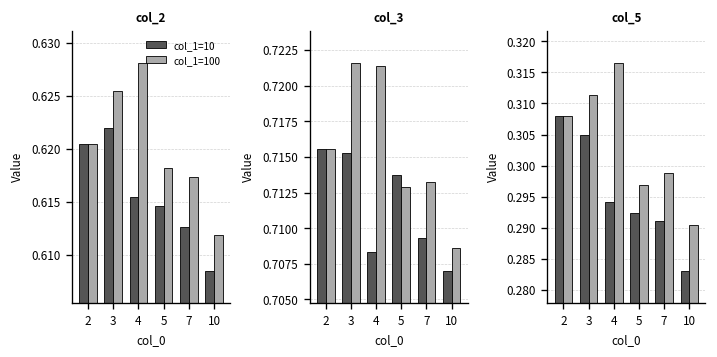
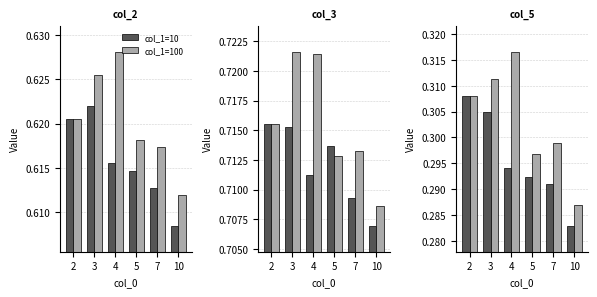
  {
    "col_2": {
      "col_1=10": {
        "2": 0.621,
        "3": 0.622,
        "4": 0.616,
        "5": 0.615,
        "7": 0.613,
        "10": 0.608
      },
      "col_1=100": {
        "2": 0.621,
        "3": 0.625,
        "4": 0.628,
        "5": 0.618,
        "7": 0.617,
        "10": 0.612
      }
    },
    "col_3": {
      "col_1=10": {
        "2": 0.7155,
        "3": 0.7153,
-       "4": 0.7083,
+       "4": 0.7113,
        "5": 0.7137,
        "7": 0.7093,
        "10": 0.7070
      },
      "col_1=100": {
        "2": 0.7155,
        "3": 0.7216,
        "4": 0.7214,
        "5": 0.7129,
        "7": 0.7132,
        "10": 0.7086
      }
    },
    "col_5": {
      "col_1=10": {
        "2": 0.308,
        "3": 0.305,
        "4": 0.294,
        "5": 0.292,
        "7": 0.291,
        "10": 0.283
      },
      "col_1=100": {
        "2": 0.308,
        "3": 0.311,
        "4": 0.317,
        "5": 0.297,
        "7": 0.299,
-       "10": 0.290
+       "10": 0.287
      }
    }
  }
